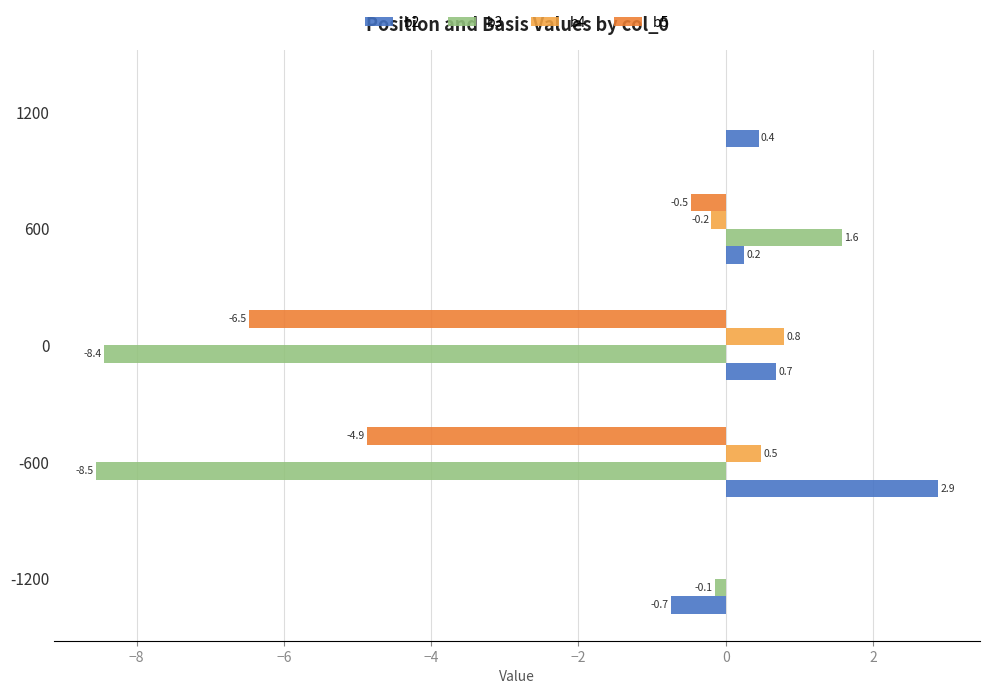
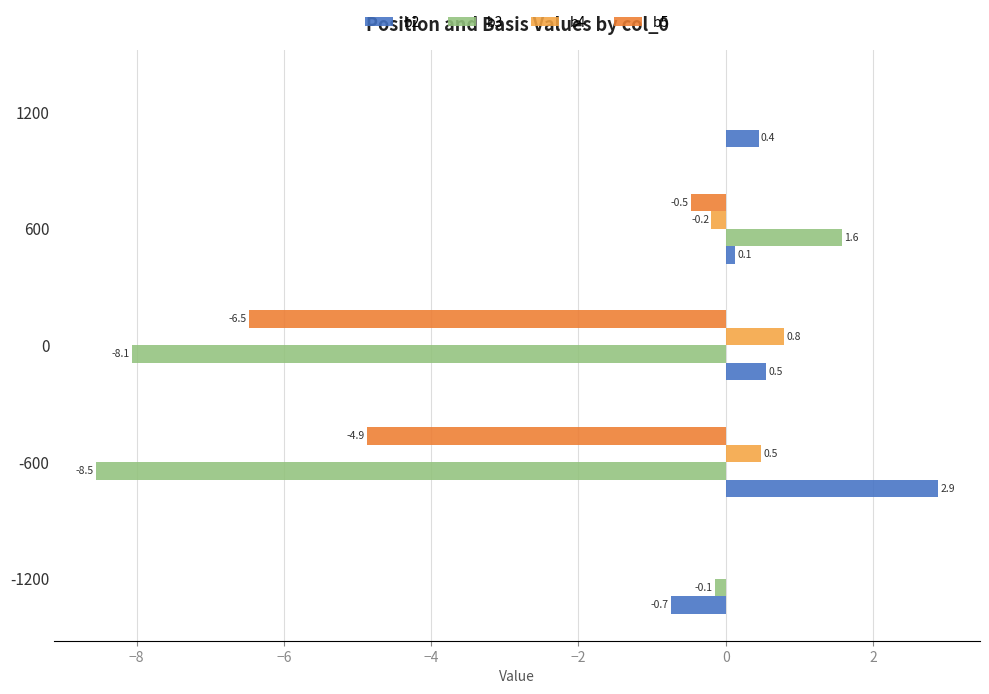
  {
    "b2": {
      "1200": 0.4,
-     "600": 0.2,
-     "0": 0.7,
+     "600": 0.1,
+     "0": 0.5,
      "-600": 2.9,
      "-1200": -0.7
    },
    "b3": {
      "600": 1.6,
-     "0": -8.4,
+     "0": -8.1,
      "-600": -8.5,
      "-1200": -0.1
    }
  }
